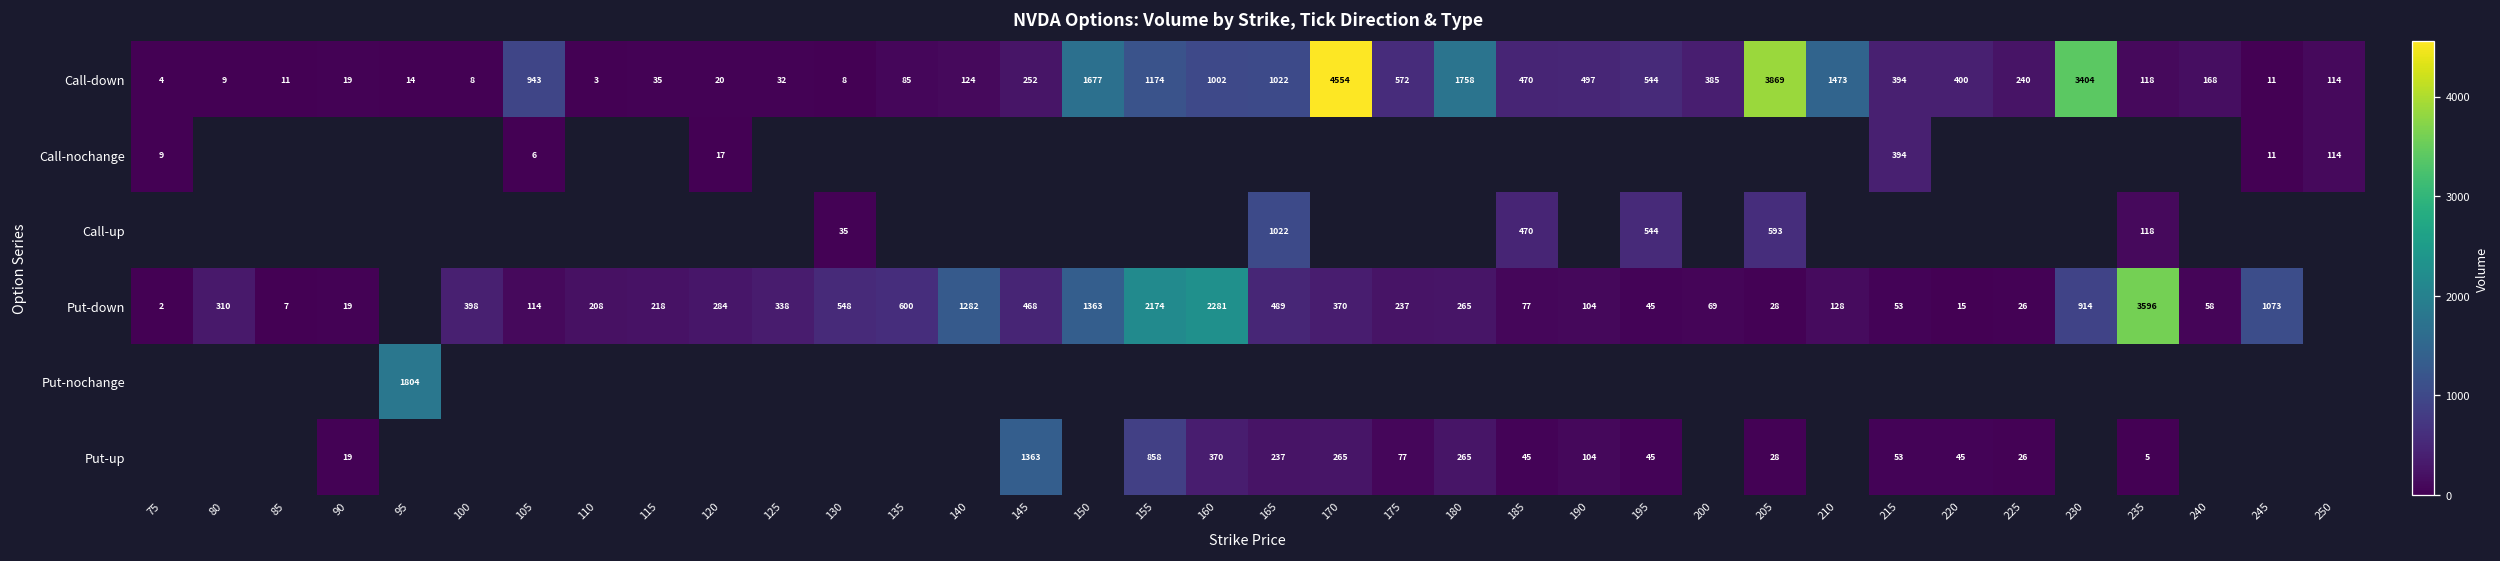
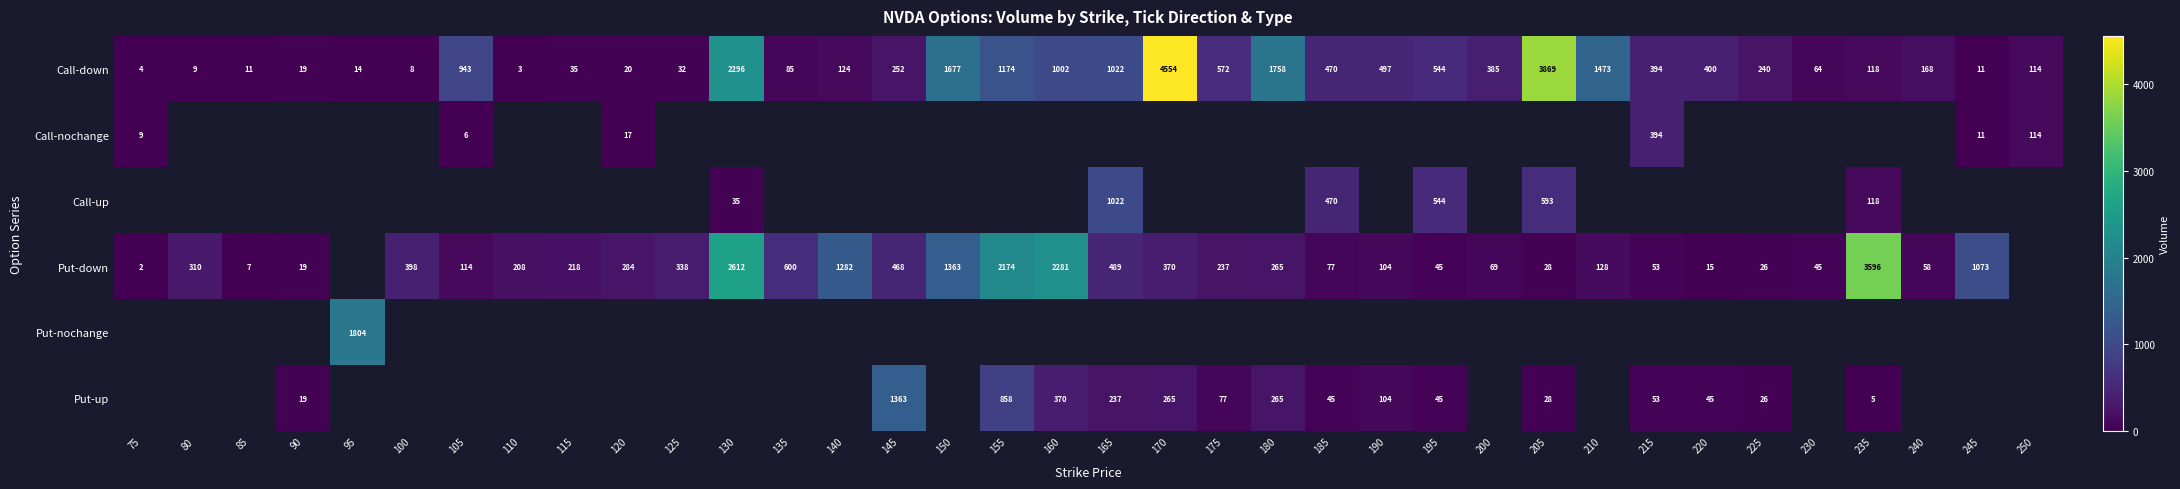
  {
    "Call-down": {
      "75": 4,
      "80": 9,
      "85": 11,
      "90": 19,
      "95": 14,
      "100": 8,
      "105": 943,
      "110": 3,
      "115": 35,
      "120": 20,
      "125": 32,
-     "130": 8,
+     "130": 2296,
      "135": 85,
      "140": 124,
      "145": 252,
      "150": 1677,
      "155": 1174,
      "160": 1002,
      "165": 1022,
      "170": 4554,
      "175": 572,
      "180": 1758,
      "185": 470,
      "190": 497,
      "195": 544,
      "200": 385,
      "205": 3869,
      "210": 1473,
      "215": 394,
      "220": 400,
      "225": 240,
-     "230": 3404,
+     "230": 64,
      "235": 118,
      "240": 168,
      "245": 11,
      "250": 114
    },
    "Call-nochange": {
      "75": 9,
      "105": 6,
      "120": 17,
      "215": 394,
      "245": 11,
      "250": 114
    },
    "Call-up": {
      "130": 35,
      "165": 1022,
      "185": 470,
      "195": 544,
      "205": 593,
      "235": 118
    },
    "Put-down": {
      "75": 2,
      "80": 310,
      "85": 7,
      "90": 19,
      "100": 398,
      "105": 114,
      "110": 208,
      "115": 218,
      "120": 284,
      "125": 338,
-     "130": 548,
+     "130": 2612,
      "135": 600,
      "140": 1282,
      "145": 468,
      "150": 1363,
      "155": 2174,
      "160": 2281,
      "165": 489,
      "170": 370,
      "175": 237,
      "180": 265,
      "185": 77,
      "190": 104,
      "195": 45,
      "200": 69,
      "205": 28,
      "210": 128,
      "215": 53,
      "220": 15,
      "225": 26,
-     "230": 914,
+     "230": 45,
      "235": 3596,
      "240": 58,
      "245": 1073
    },
    "Put-nochange": {
      "95": 1804
    },
    "Put-up": {
      "90": 19,
      "145": 1363,
      "155": 858,
      "160": 370,
      "165": 237,
      "170": 265,
      "175": 77,
      "180": 265,
      "185": 45,
      "190": 104,
      "195": 45,
      "205": 28,
      "215": 53,
      "220": 45,
      "225": 26,
      "235": 5
    }
  }
